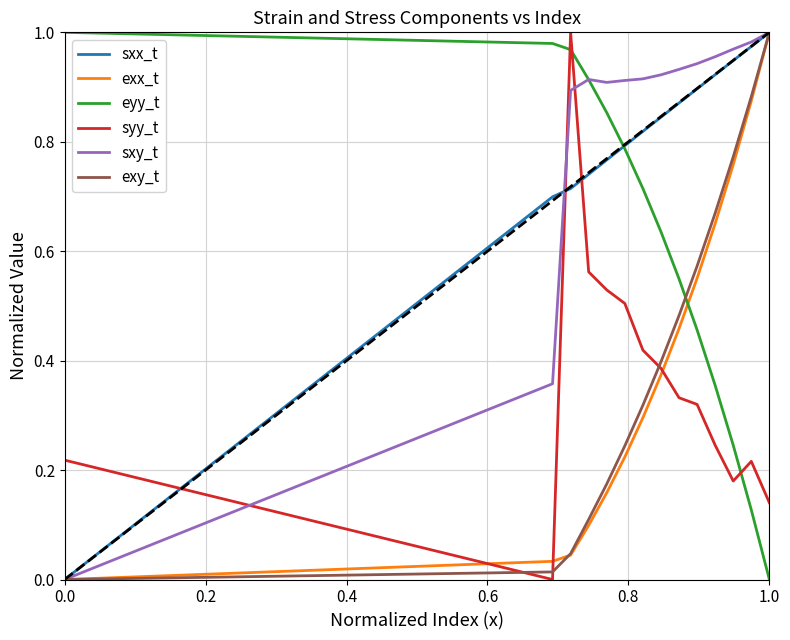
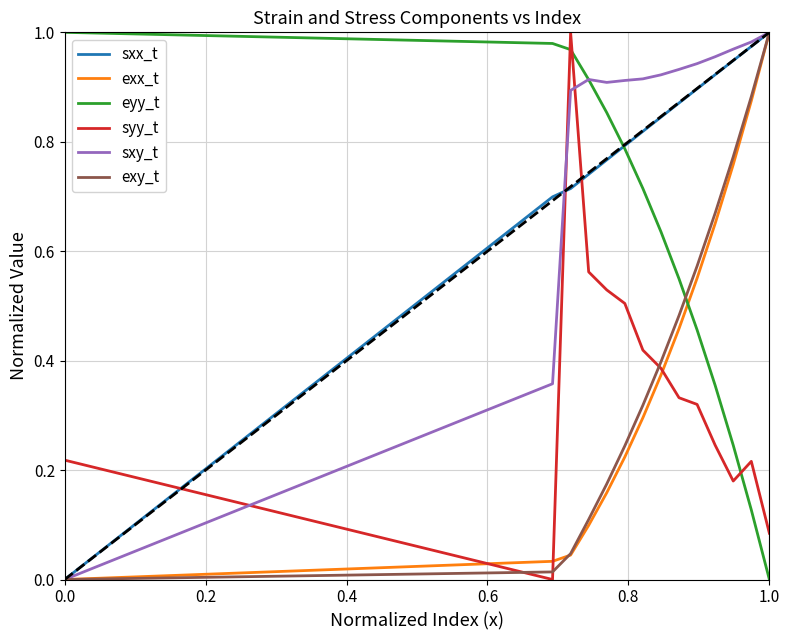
  {
    "eyy_t": {
      "0.0": 1.00,
      "1.0": 0.00
    },
    "syy_t": {
      "0.0": 0.22,
-     "1.0": 0.14
+     "1.0": 0.08
    }
  }
